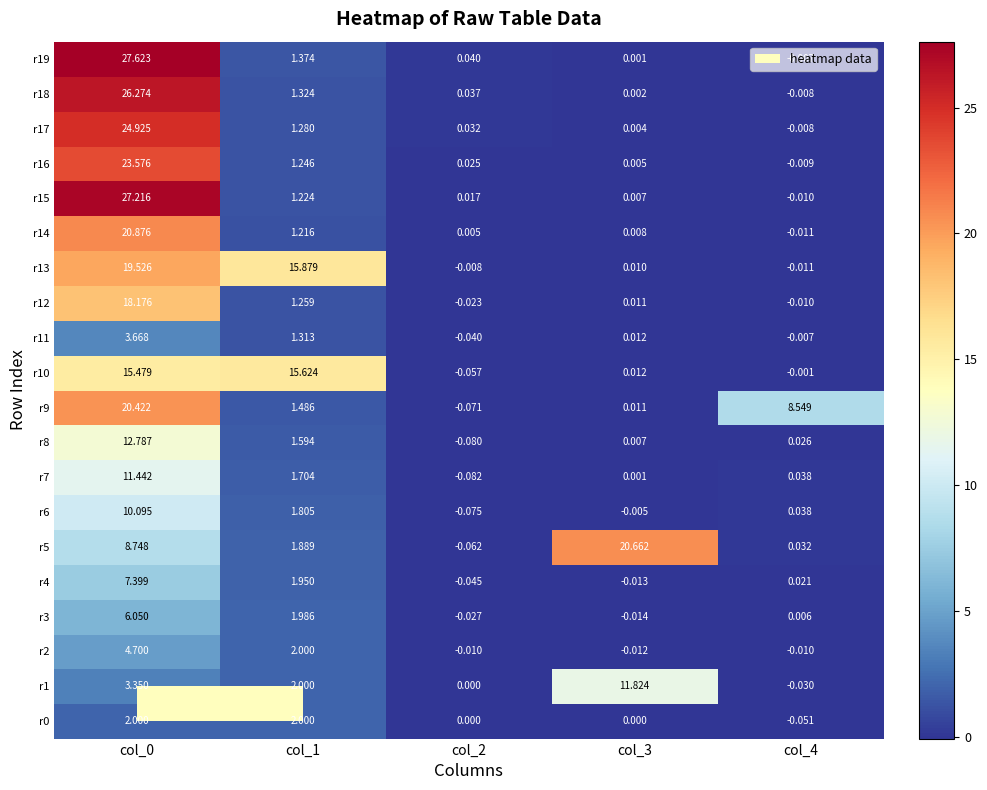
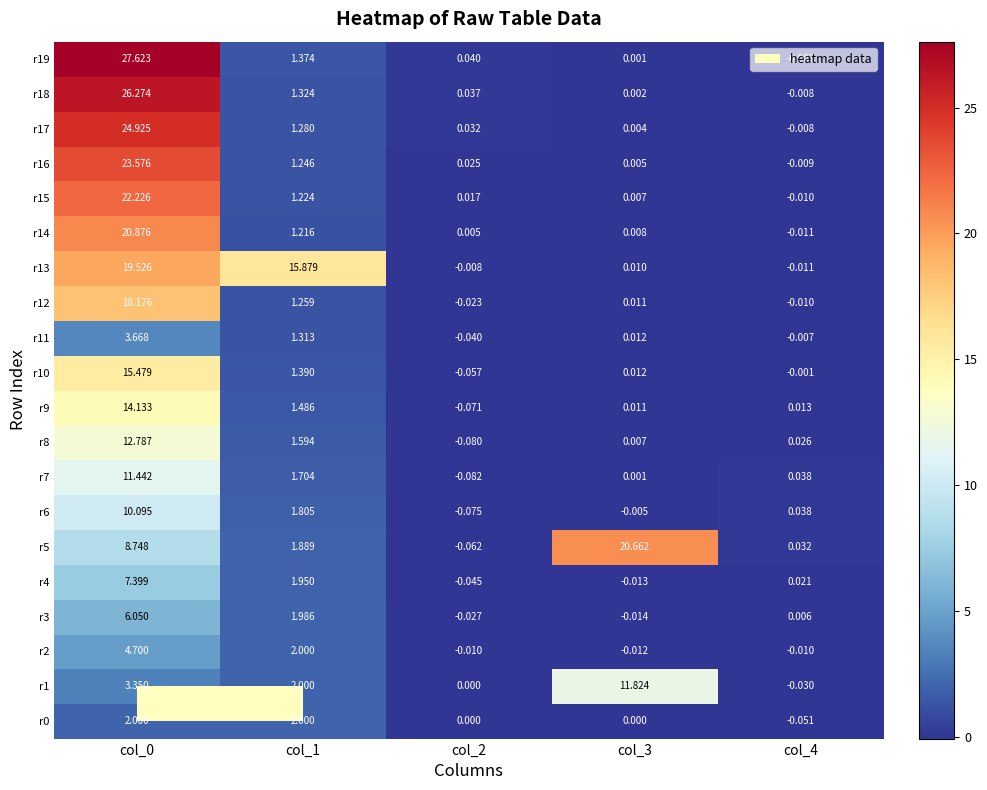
  {
    "r19": {
      "col_0": 27.623,
      "col_1": 1.374,
      "col_2": 0.040,
      "col_3": 0.001
    },
    "r18": {
      "col_0": 26.274,
      "col_1": 1.324,
      "col_2": 0.037,
      "col_3": 0.002,
      "col_4": -0.008
    },
    "r17": {
      "col_0": 24.925,
      "col_1": 1.280,
      "col_2": 0.032,
      "col_3": 0.004,
      "col_4": -0.008
    },
    "r16": {
      "col_0": 23.576,
      "col_1": 1.246,
      "col_2": 0.025,
      "col_3": 0.005,
      "col_4": -0.009
    },
    "r15": {
-     "col_0": 27.216,
+     "col_0": 22.226,
      "col_1": 1.224,
      "col_2": 0.017,
      "col_3": 0.007,
      "col_4": -0.010
    },
    "r14": {
      "col_0": 20.876,
      "col_1": 1.216,
      "col_2": 0.005,
      "col_3": 0.008,
      "col_4": -0.011
    },
    "r13": {
      "col_0": 19.526,
      "col_1": 15.879,
      "col_2": -0.008,
      "col_3": 0.010,
      "col_4": -0.011
    },
    "r12": {
      "col_0": 18.176,
      "col_1": 1.259,
      "col_2": -0.023,
      "col_3": 0.011,
      "col_4": -0.010
    },
    "r11": {
      "col_0": 3.668,
      "col_1": 1.313,
      "col_2": -0.040,
      "col_3": 0.012,
      "col_4": -0.007
    },
    "r10": {
      "col_0": 15.479,
-     "col_1": 15.624,
+     "col_1": 1.390,
      "col_2": -0.057,
      "col_3": 0.012,
      "col_4": -0.001
    },
    "r9": {
-     "col_0": 20.422,
+     "col_0": 14.133,
      "col_1": 1.486,
      "col_2": -0.071,
      "col_3": 0.011,
-     "col_4": 8.549
+     "col_4": 0.013
    },
    "r8": {
      "col_0": 12.787,
      "col_1": 1.594,
      "col_2": -0.080,
      "col_3": 0.007,
      "col_4": 0.026
    },
    "r7": {
      "col_0": 11.442,
      "col_1": 1.704,
      "col_2": -0.082,
      "col_3": 0.001,
      "col_4": 0.038
    },
    "r6": {
      "col_0": 10.095,
      "col_1": 1.805,
      "col_2": -0.075,
      "col_3": -0.005,
      "col_4": 0.038
    },
    "r5": {
      "col_0": 8.748,
      "col_1": 1.889,
      "col_2": -0.062,
      "col_3": 20.662,
      "col_4": 0.032
    },
    "r4": {
      "col_0": 7.399,
      "col_1": 1.950,
      "col_2": -0.045,
      "col_3": -0.013,
      "col_4": 0.021
    },
    "r3": {
      "col_0": 6.050,
      "col_1": 1.986,
      "col_2": -0.027,
      "col_3": -0.014,
      "col_4": 0.006
    },
    "r2": {
      "col_0": 4.700,
      "col_1": 2.000,
      "col_2": -0.010,
      "col_3": -0.012,
      "col_4": -0.010
    },
    "r1": {
      "col_2": 0.000,
      "col_3": 11.824,
      "col_4": -0.030
    },
    "r0": {
      "col_2": 0.000,
      "col_3": 0.000,
      "col_4": -0.051
    }
  }
